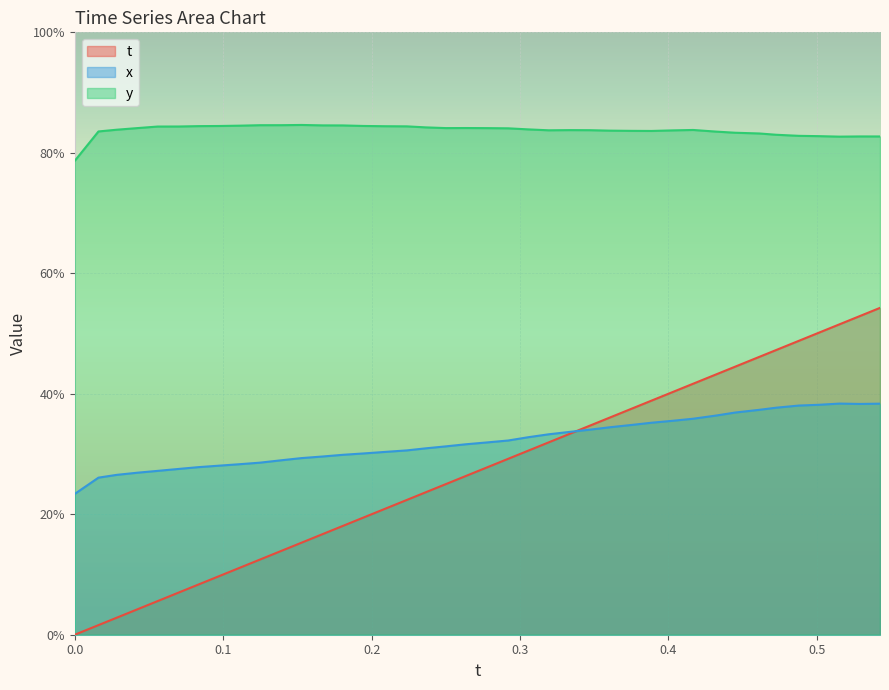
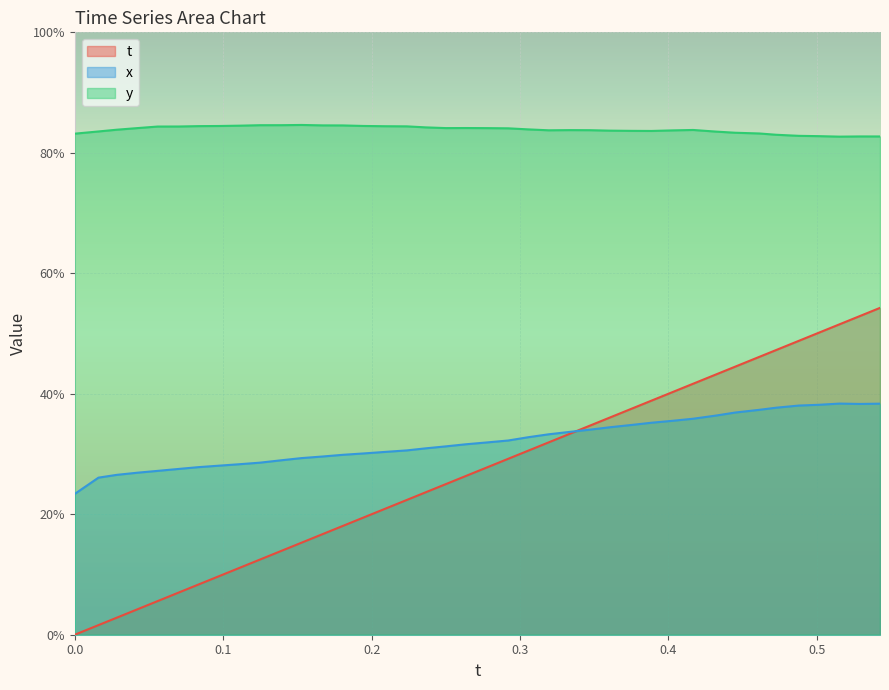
  {
    "t": {
      "0.0": "0%"
    },
    "x": {
      "0.0": "23%"
    },
    "y": {
-     "0.0": "79%"
+     "0.0": "83%"
    }
  }
